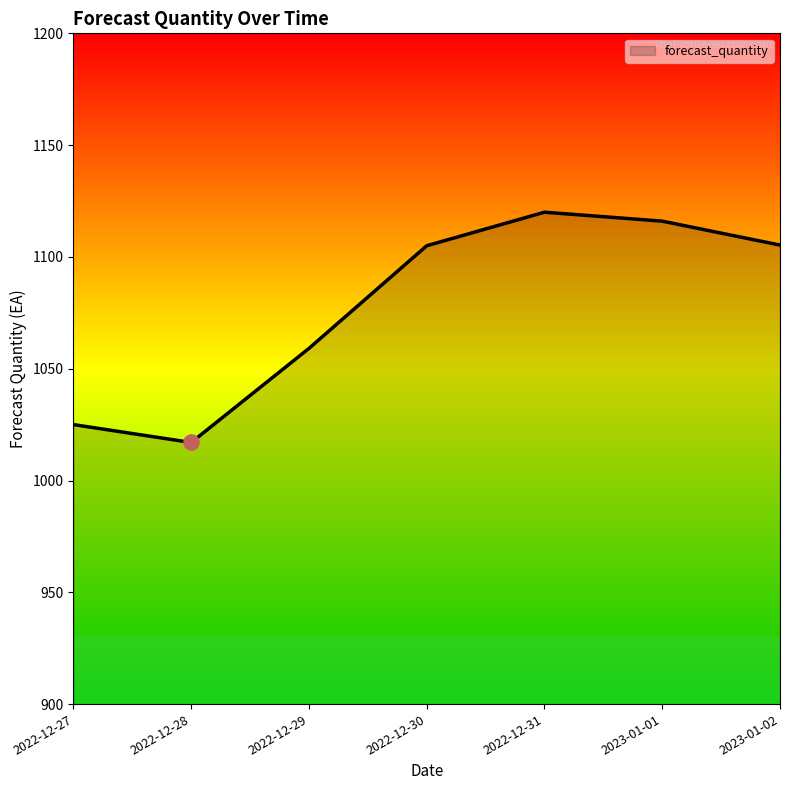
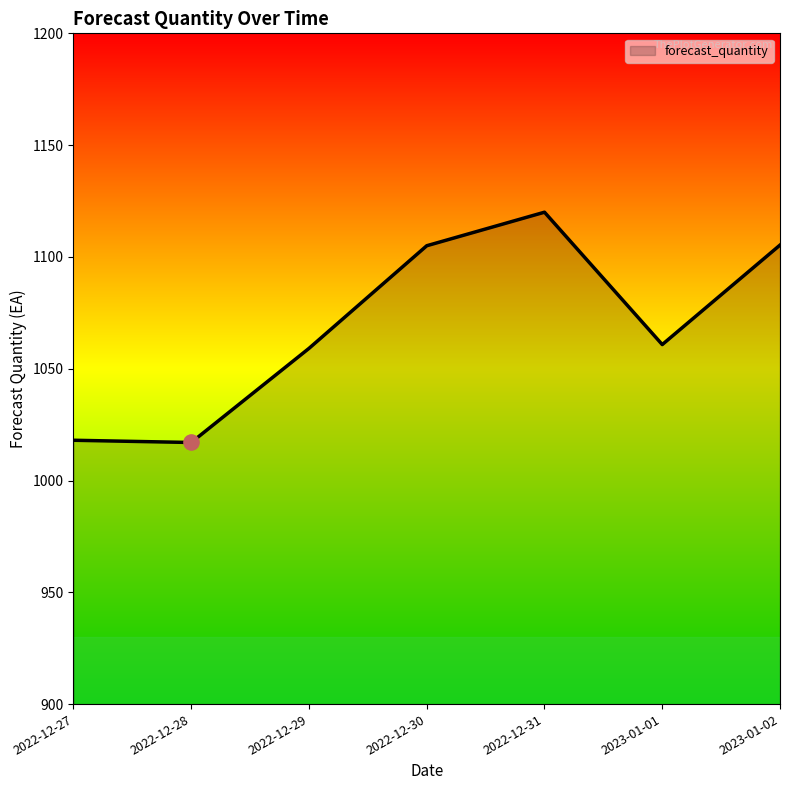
  {
    "forecast_quantity": {
-     "2022-12-27": 1025,
+     "2022-12-27": 1018,
      "2022-12-29": 1059,
      "2022-12-30": 1105,
      "2022-12-31": 1120,
-     "2023-01-01": 1116,
+     "2023-01-01": 1061,
      "2023-01-02": 1105
    }
  }
